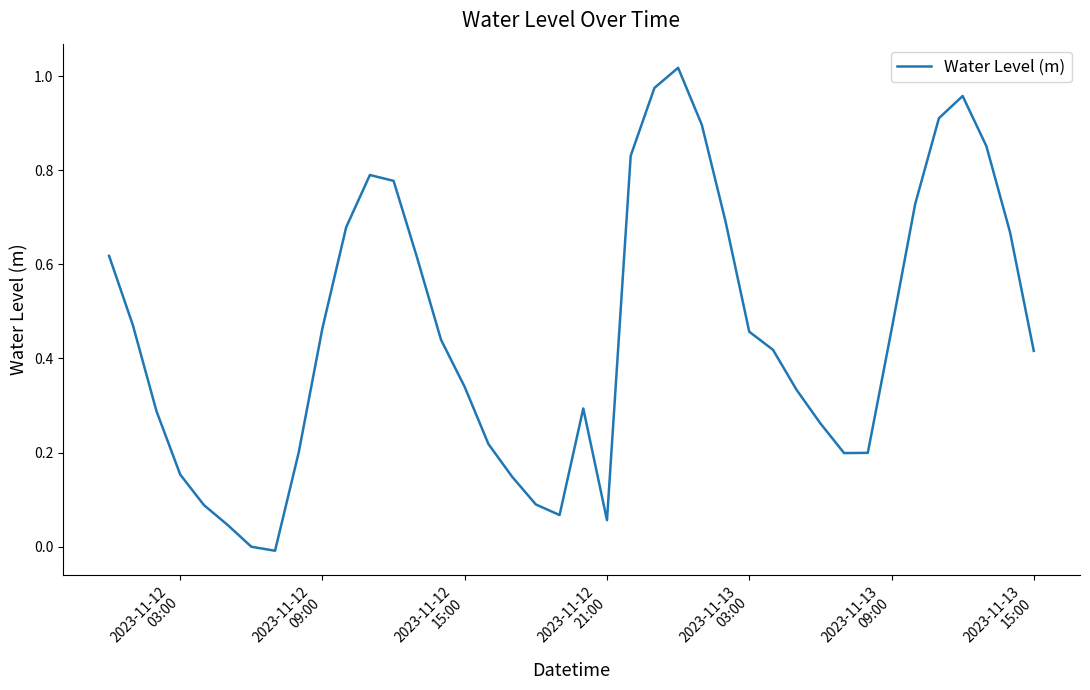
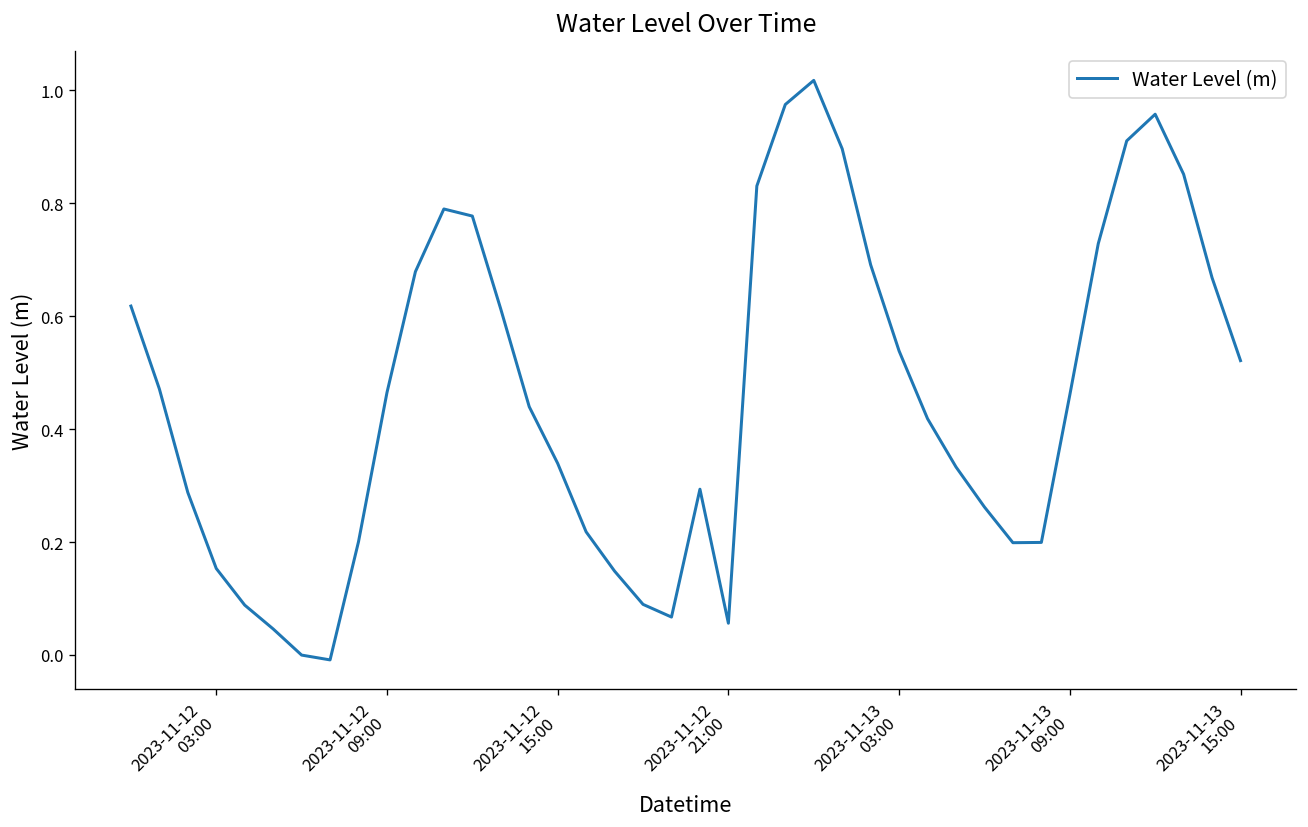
  {
    "2023-11-12 03:00": 0.15,
    "2023-11-12 09:00": 0.46,
    "2023-11-12 15:00": 0.34,
    "2023-11-12 21:00": 0.06,
-   "2023-11-13 03:00": 0.46,
+   "2023-11-13 03:00": 0.54,
    "2023-11-13 09:00": 0.46,
-   "2023-11-13 15:00": 0.42
+   "2023-11-13 15:00": 0.52
  }
